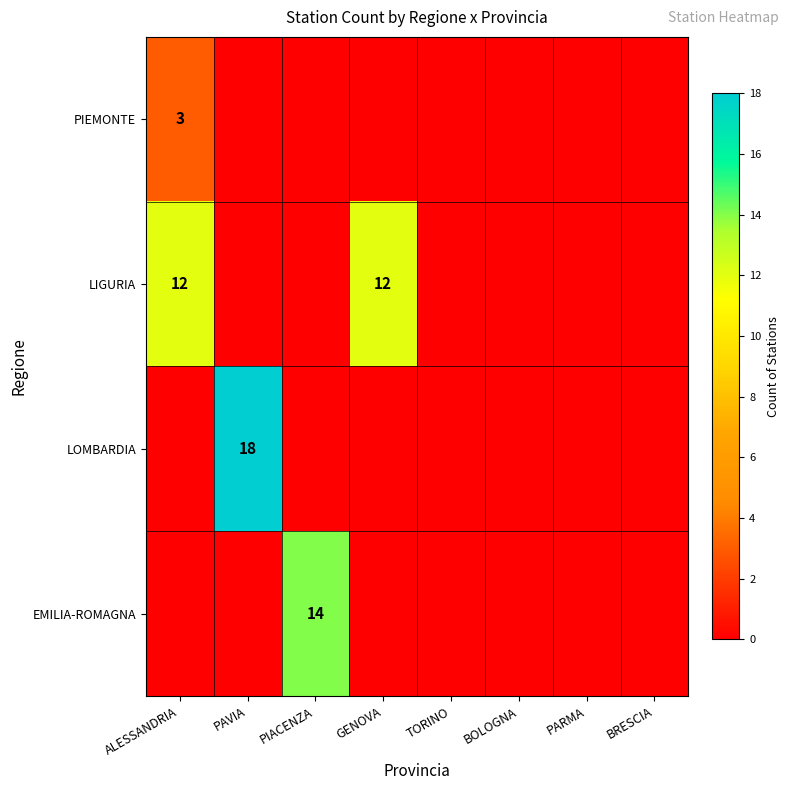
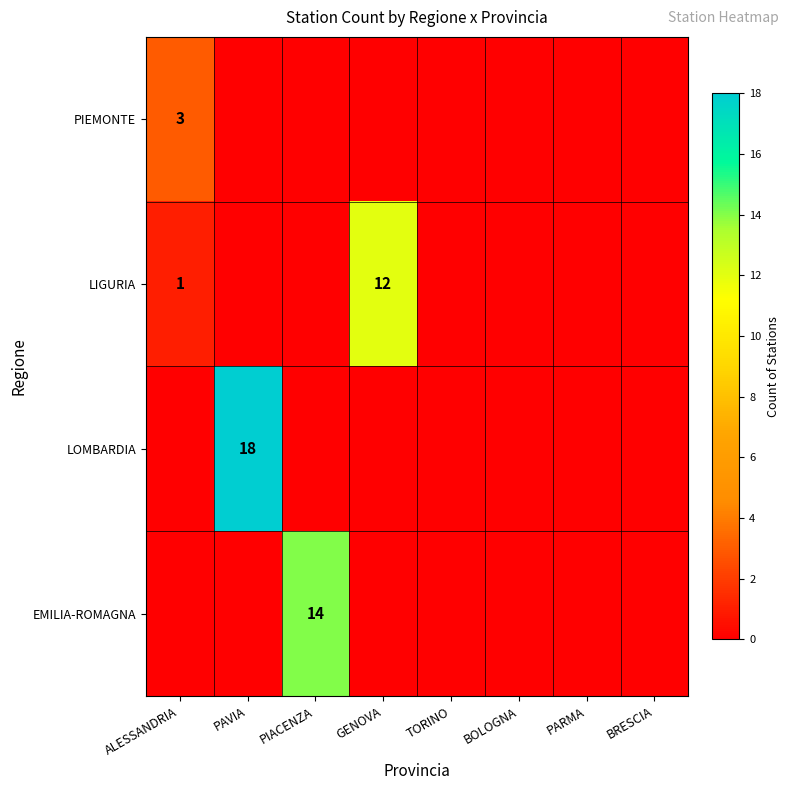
  {
    "PIEMONTE": {
      "ALESSANDRIA": 3
    },
    "LIGURIA": {
-     "ALESSANDRIA": 12,
+     "ALESSANDRIA": 1,
      "GENOVA": 12
    },
    "LOMBARDIA": {
      "PAVIA": 18
    },
    "EMILIA-ROMAGNA": {
      "PIACENZA": 14
    }
  }
